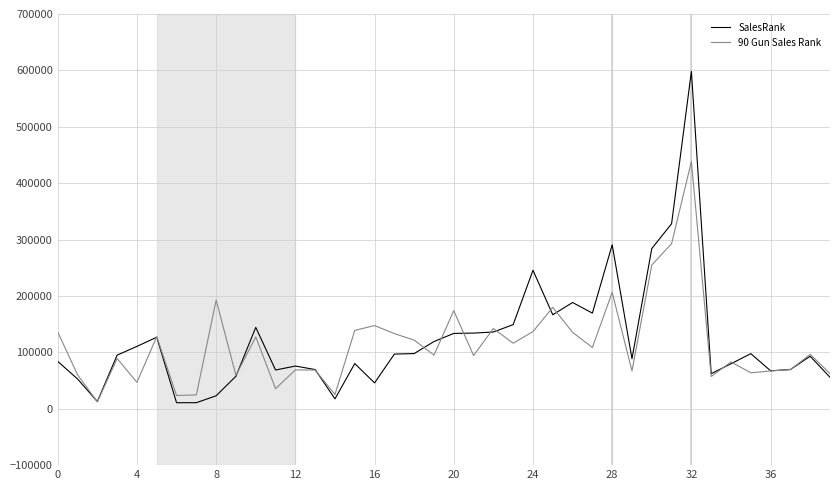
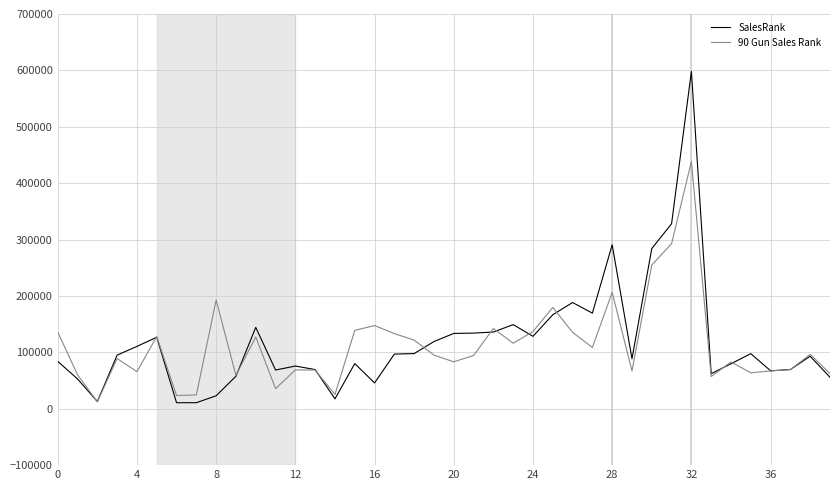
  {
    "SalesRank": {
      "0": 80000,
      "4": 110000,
      "16": 50000,
      "20": 130000,
-     "24": 250000,
+     "24": 130000,
      "28": 290000,
      "32": 600000
    },
    "90 Gun Sales Rank": {
      "0": 140000,
-     "4": 50000,
+     "4": 70000,
      "16": 150000,
-     "20": 170000,
+     "20": 80000,
      "24": 140000,
      "28": 210000,
      "32": 440000
    }
  }
